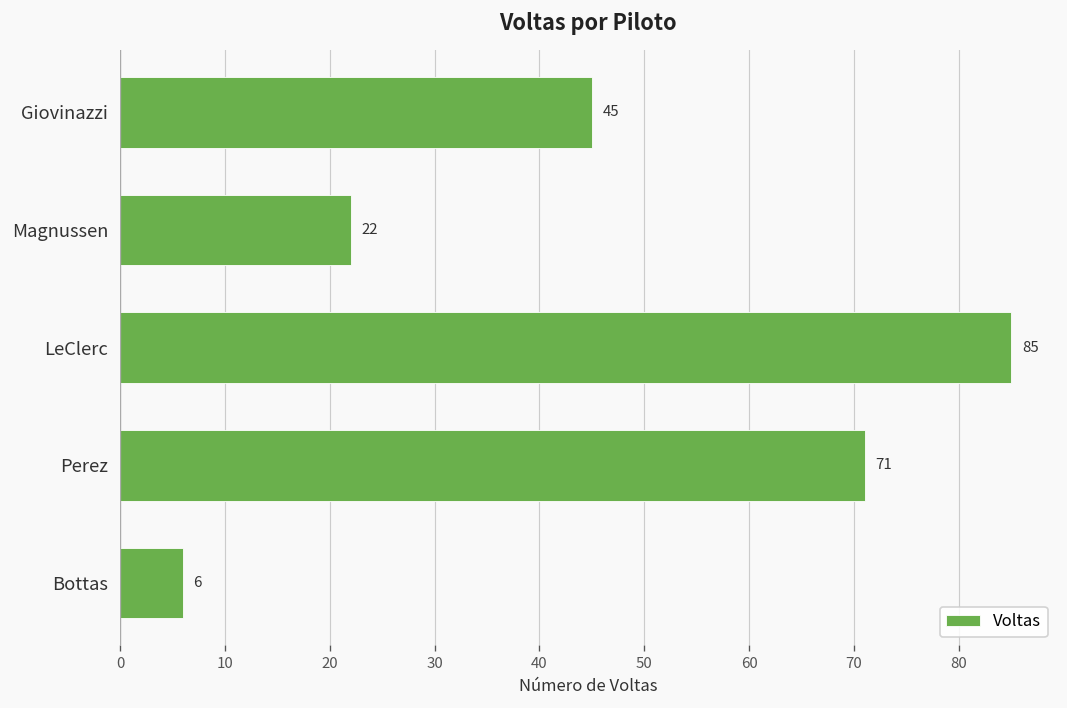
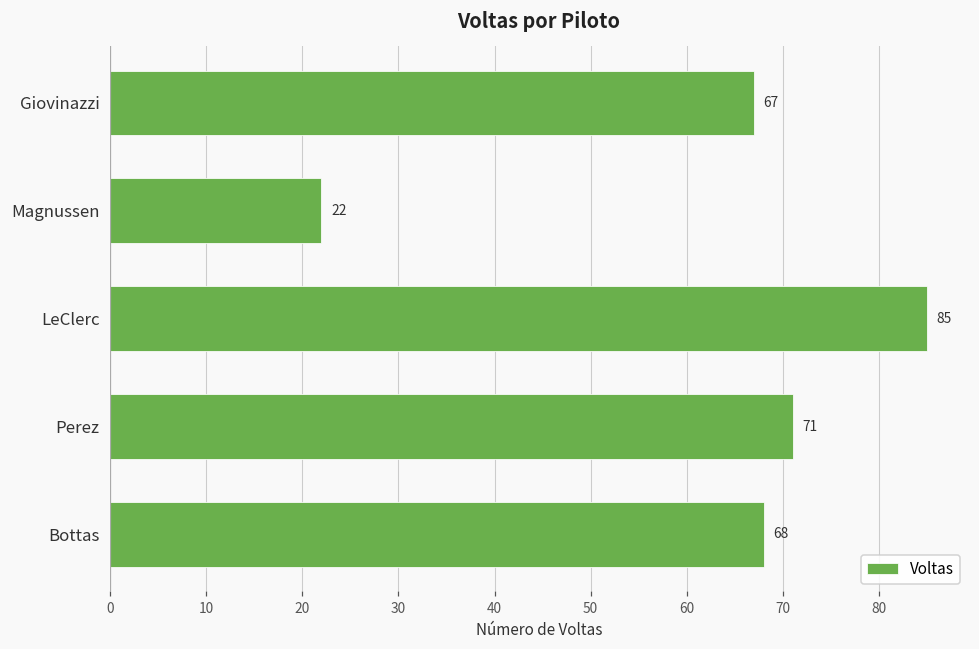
  {
-   "Giovinazzi": 45,
+   "Giovinazzi": 67,
    "Magnussen": 22,
    "LeClerc": 85,
    "Perez": 71,
-   "Bottas": 6
+   "Bottas": 68
  }
